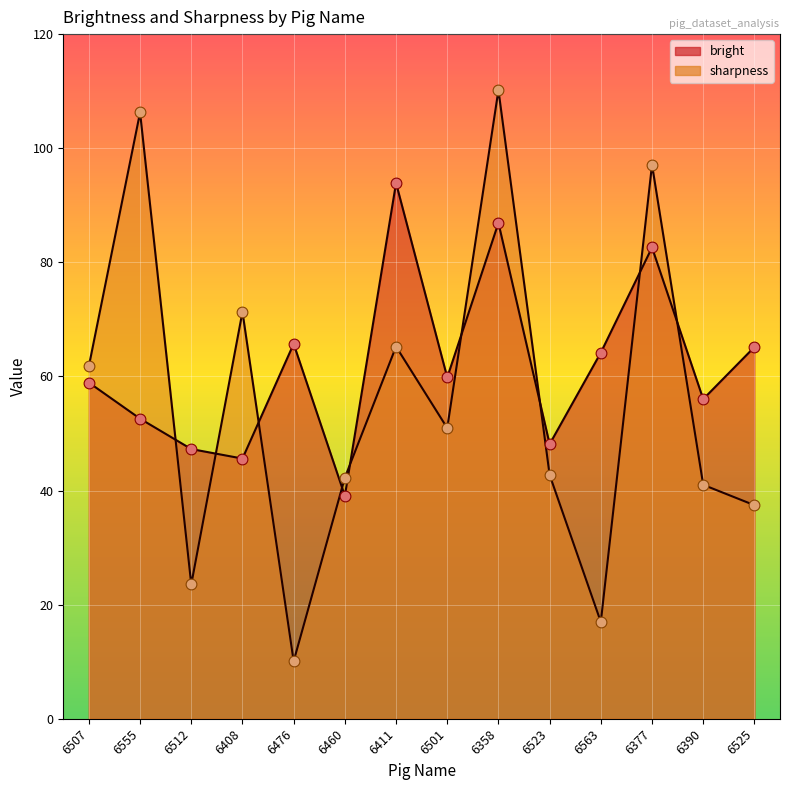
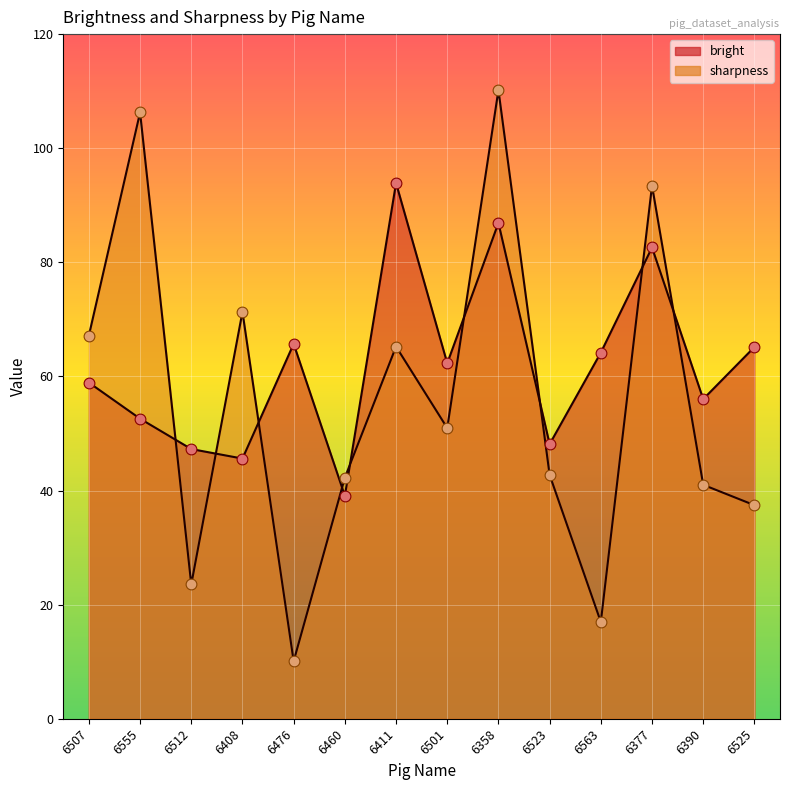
  {
    "bright": {
      "6507": 59,
      "6555": 53,
      "6512": 47,
      "6408": 46,
      "6476": 66,
      "6460": 39,
      "6411": 94,
-     "6501": 60,
+     "6501": 62,
      "6358": 87,
      "6523": 48,
      "6563": 64,
      "6377": 83,
      "6390": 56,
      "6525": 65
    },
    "sharpness": {
-     "6507": 62,
+     "6507": 67,
      "6555": 106,
      "6512": 24,
      "6408": 71,
      "6476": 10,
      "6460": 42,
      "6411": 65,
      "6501": 51,
      "6358": 110,
      "6523": 43,
      "6563": 17,
-     "6377": 97,
+     "6377": 93,
      "6390": 41,
      "6525": 37
    }
  }
